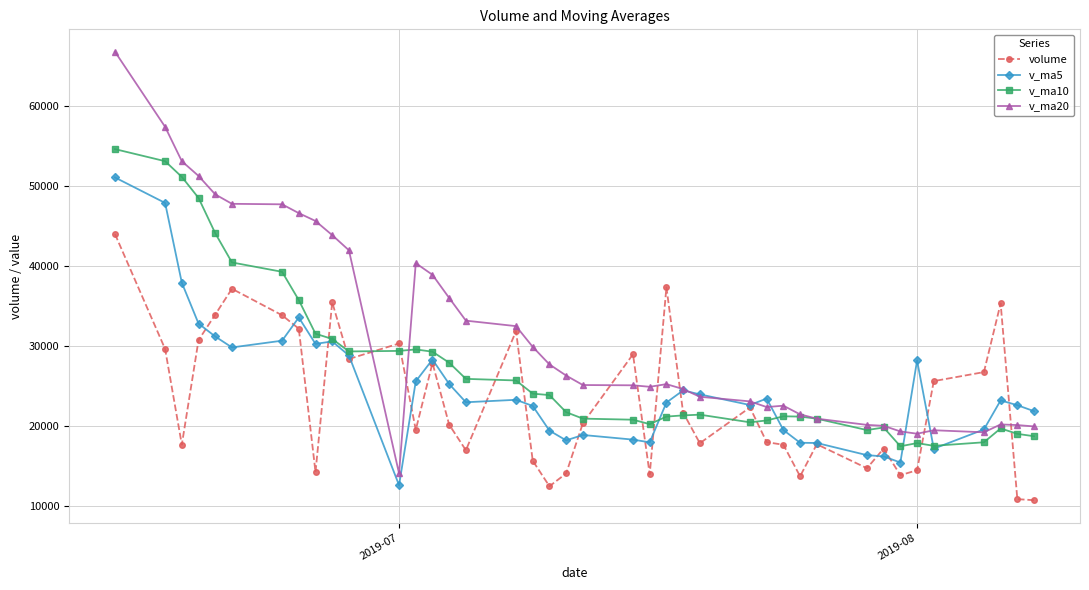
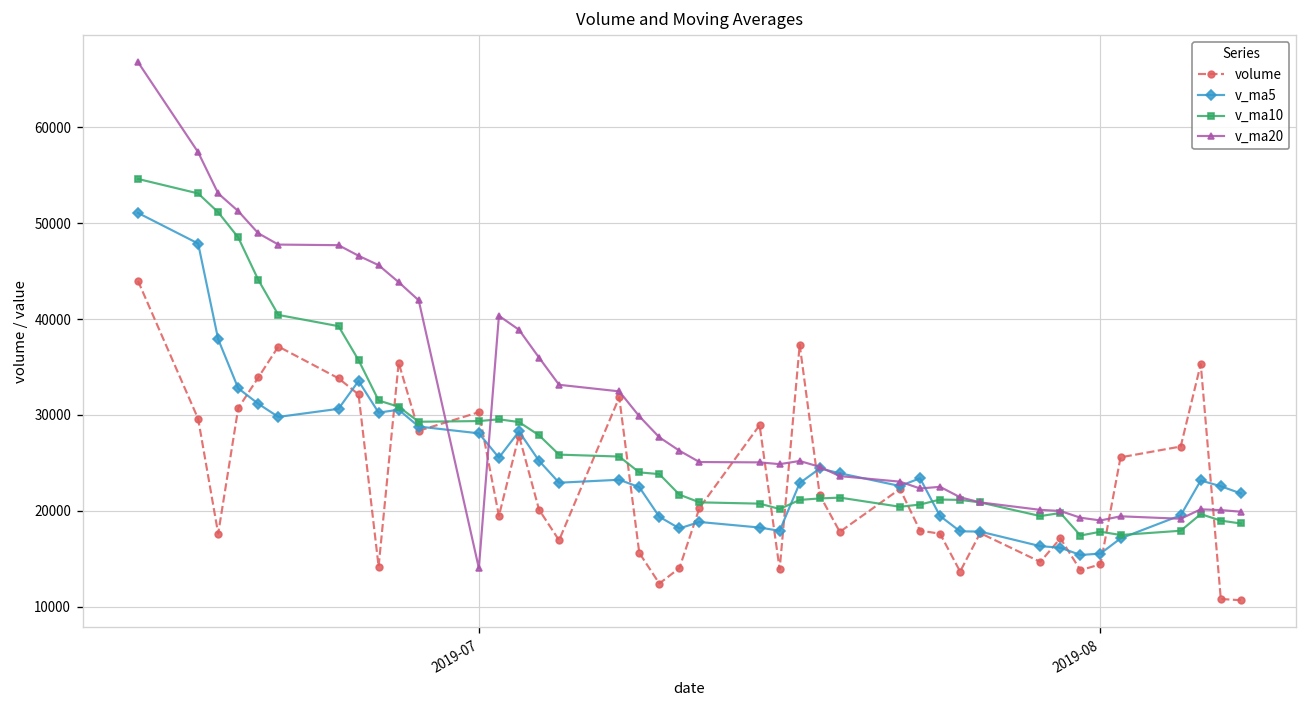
  {
    "volume": {
      "2019-07": 30000,
      "2019-08": 14000
    },
    "v_ma5": {
-     "2019-07": 13000,
-     "2019-08": 28000
+     "2019-07": 28000,
+     "2019-08": 16000
    },
    "v_ma10": {
      "2019-07": 29000,
      "2019-08": 18000
    },
    "v_ma20": {
      "2019-07": 14000,
      "2019-08": 19000
    }
  }
